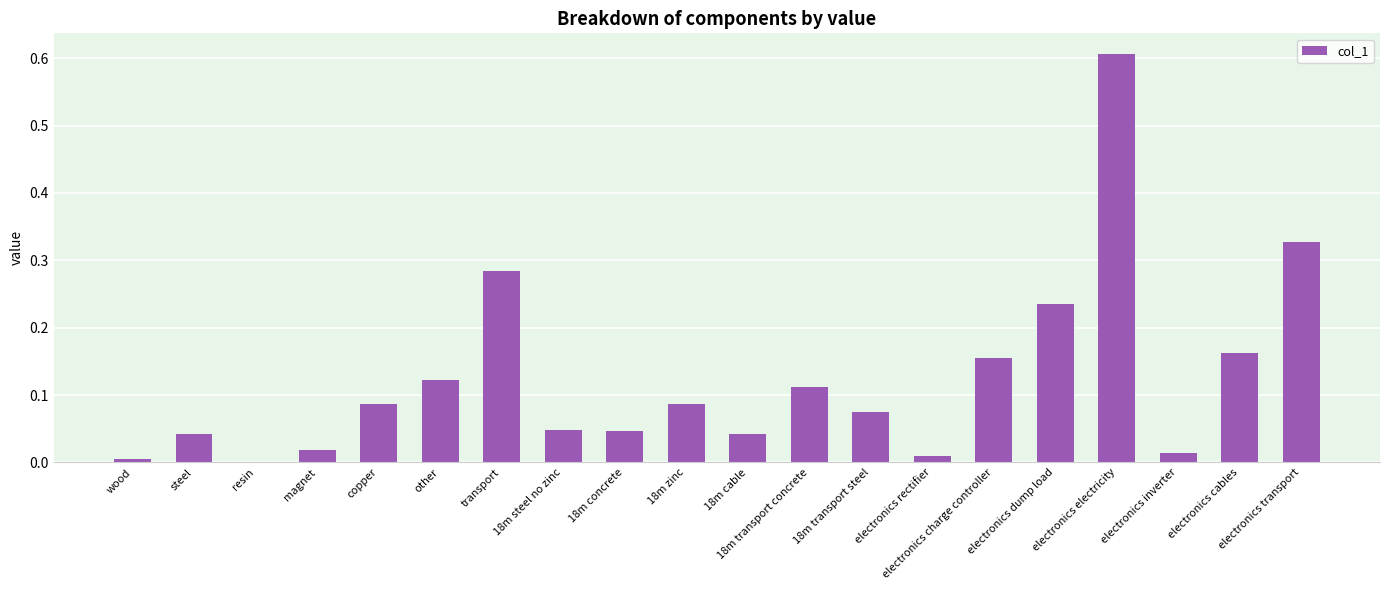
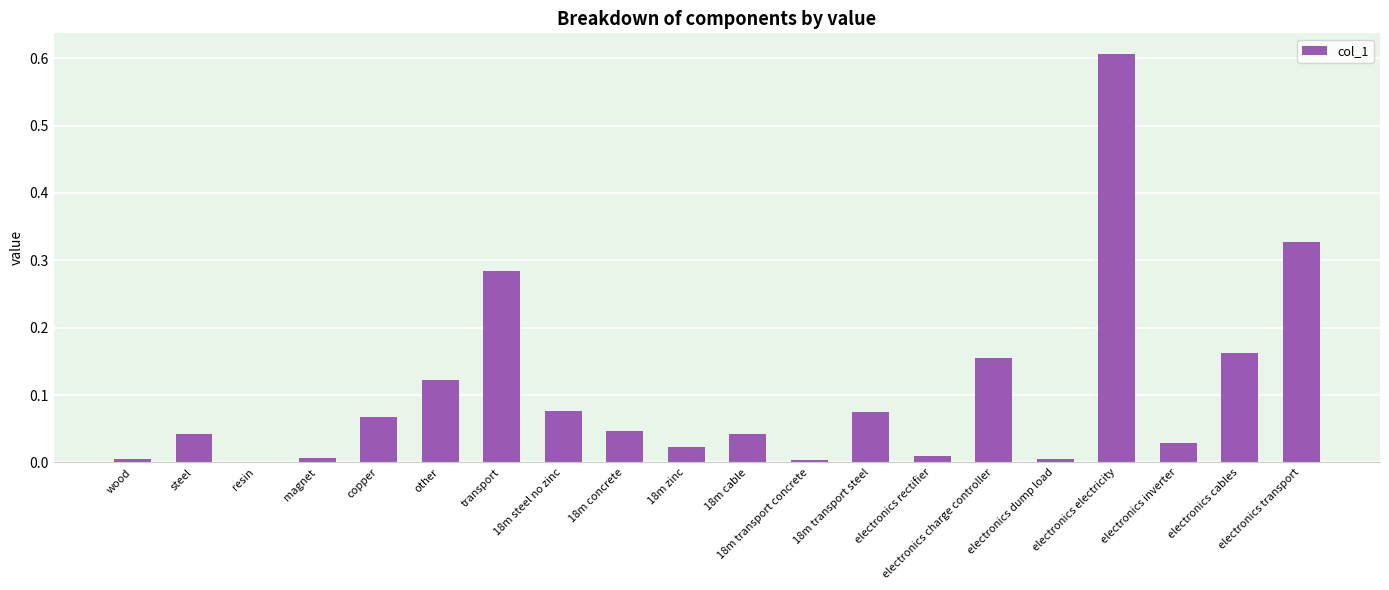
  {
    "wood": 0.01,
    "steel": 0.04,
-   "magnet": 0.02,
-   "copper": 0.09,
+   "magnet": 0.01,
+   "copper": 0.07,
    "other": 0.12,
    "transport": 0.28,
-   "18m steel no zinc": 0.05,
+   "18m steel no zinc": 0.08,
    "18m concrete": 0.05,
-   "18m zinc": 0.09,
+   "18m zinc": 0.02,
    "18m cable": 0.04,
-   "18m transport concrete": 0.11,
+   "18m transport concrete": 0.00,
    "18m transport steel": 0.07,
    "electronics rectifier": 0.01,
    "electronics charge controller": 0.16,
-   "electronics dump load": 0.24,
+   "electronics dump load": 0.00,
    "electronics electricity": 0.61,
-   "electronics inverter": 0.01,
+   "electronics inverter": 0.03,
    "electronics cables": 0.16,
    "electronics transport": 0.33
  }
